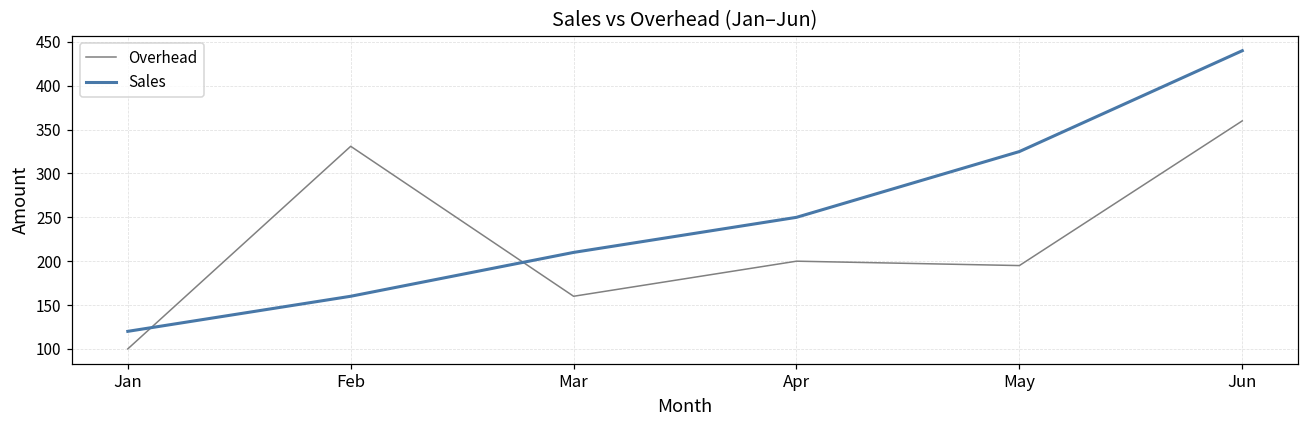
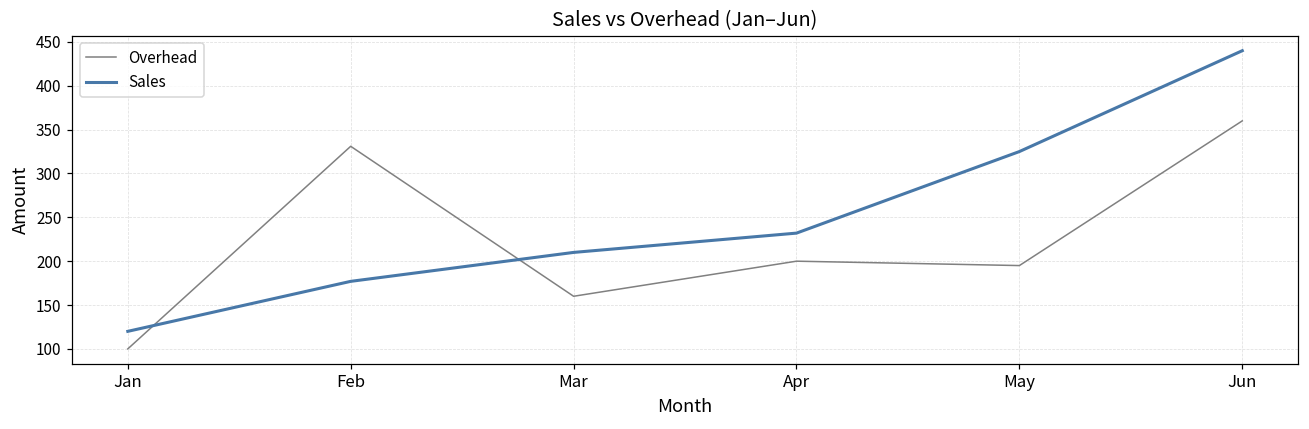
  {
    "Overhead": {
      "Jan": 100,
      "Feb": 330,
      "Mar": 160,
      "Apr": 200,
      "May": 200,
      "Jun": 360
    },
    "Sales": {
      "Jan": 120,
-     "Feb": 160,
+     "Feb": 180,
      "Mar": 210,
-     "Apr": 250,
+     "Apr": 230,
      "May": 330,
      "Jun": 440
    }
  }
